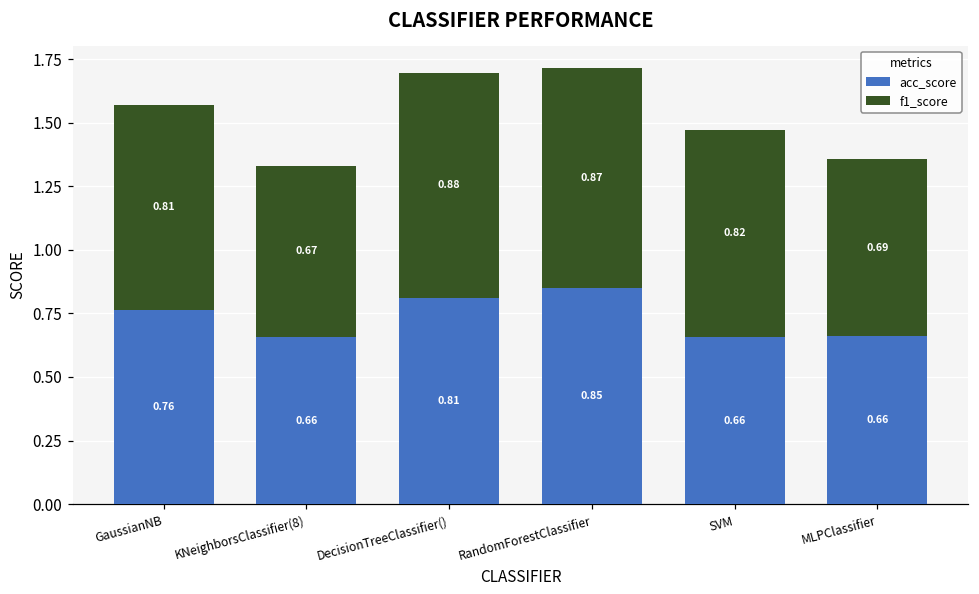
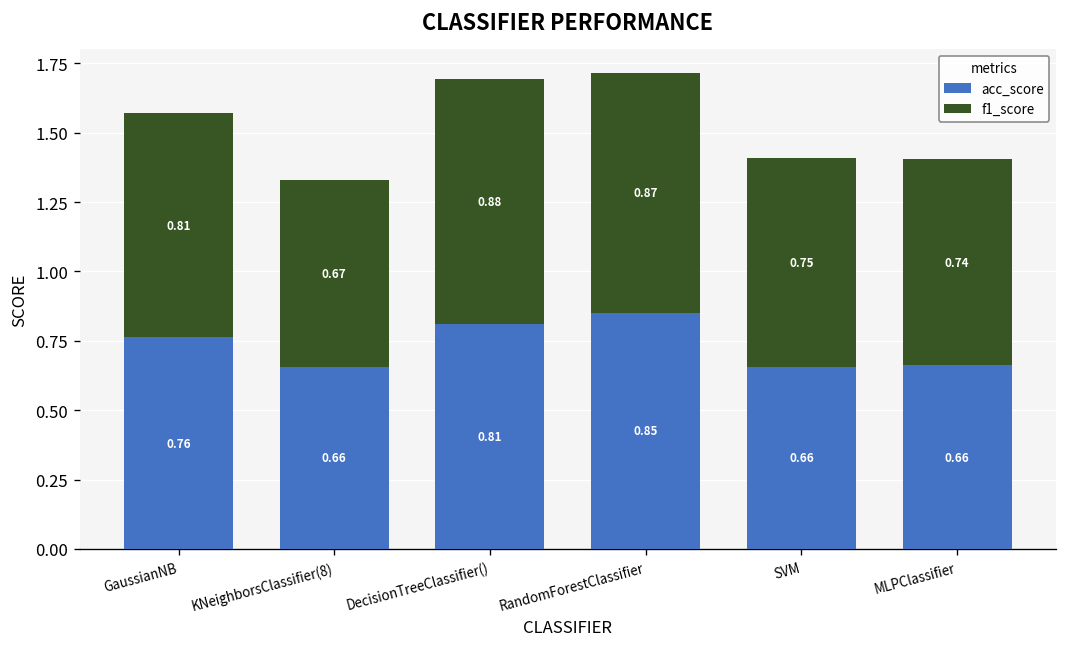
  {
    "acc_score": {
      "GaussianNB": 0.76,
      "KNeighborsClassifier(8)": 0.66,
      "DecisionTreeClassifier()": 0.81,
      "RandomForestClassifier": 0.85,
      "SVM": 0.66,
      "MLPClassifier": 0.66
    },
    "f1_score": {
      "GaussianNB": 0.81,
      "KNeighborsClassifier(8)": 0.67,
      "DecisionTreeClassifier()": 0.88,
      "RandomForestClassifier": 0.87,
-     "SVM": 0.82,
-     "MLPClassifier": 0.69
+     "SVM": 0.75,
+     "MLPClassifier": 0.74
    }
  }
